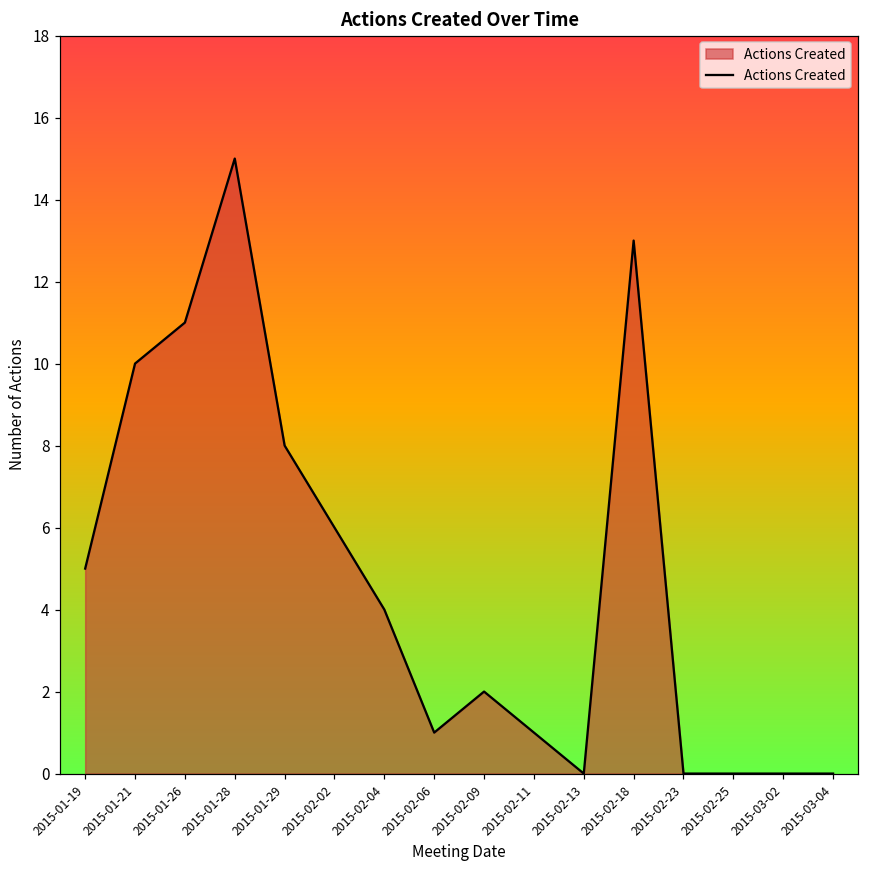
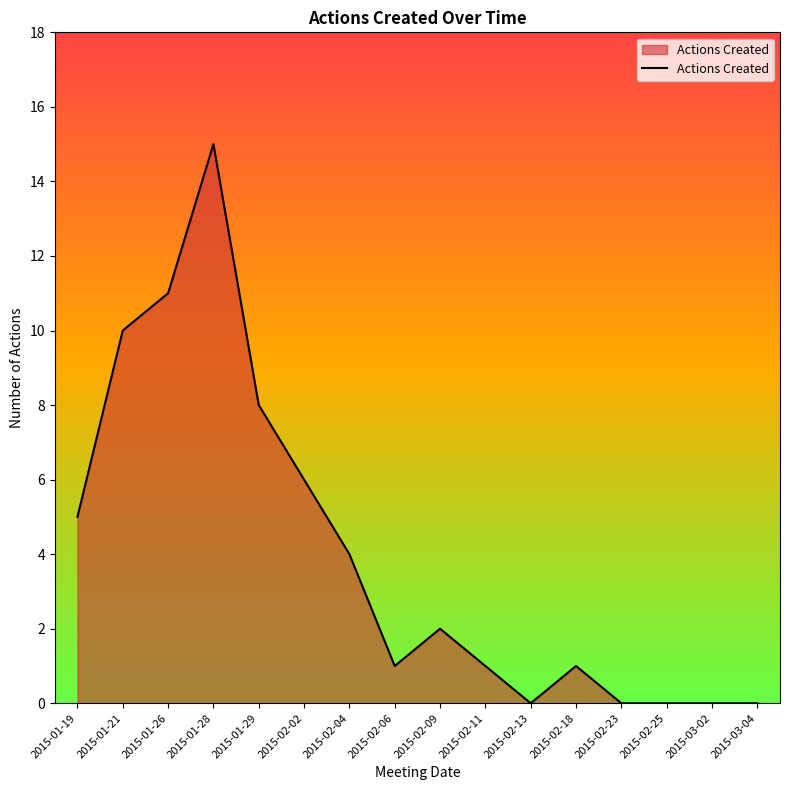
  {
    "2015-01-19": 5,
    "2015-01-21": 10,
    "2015-01-26": 11,
    "2015-01-28": 15,
    "2015-01-29": 8,
    "2015-02-02": 6,
    "2015-02-04": 4,
    "2015-02-06": 1,
    "2015-02-09": 2,
    "2015-02-11": 1,
    "2015-02-13": 0,
-   "2015-02-18": 13,
+   "2015-02-18": 1,
    "2015-02-23": 0,
    "2015-02-25": 0,
    "2015-03-02": 0,
    "2015-03-04": 0
  }
